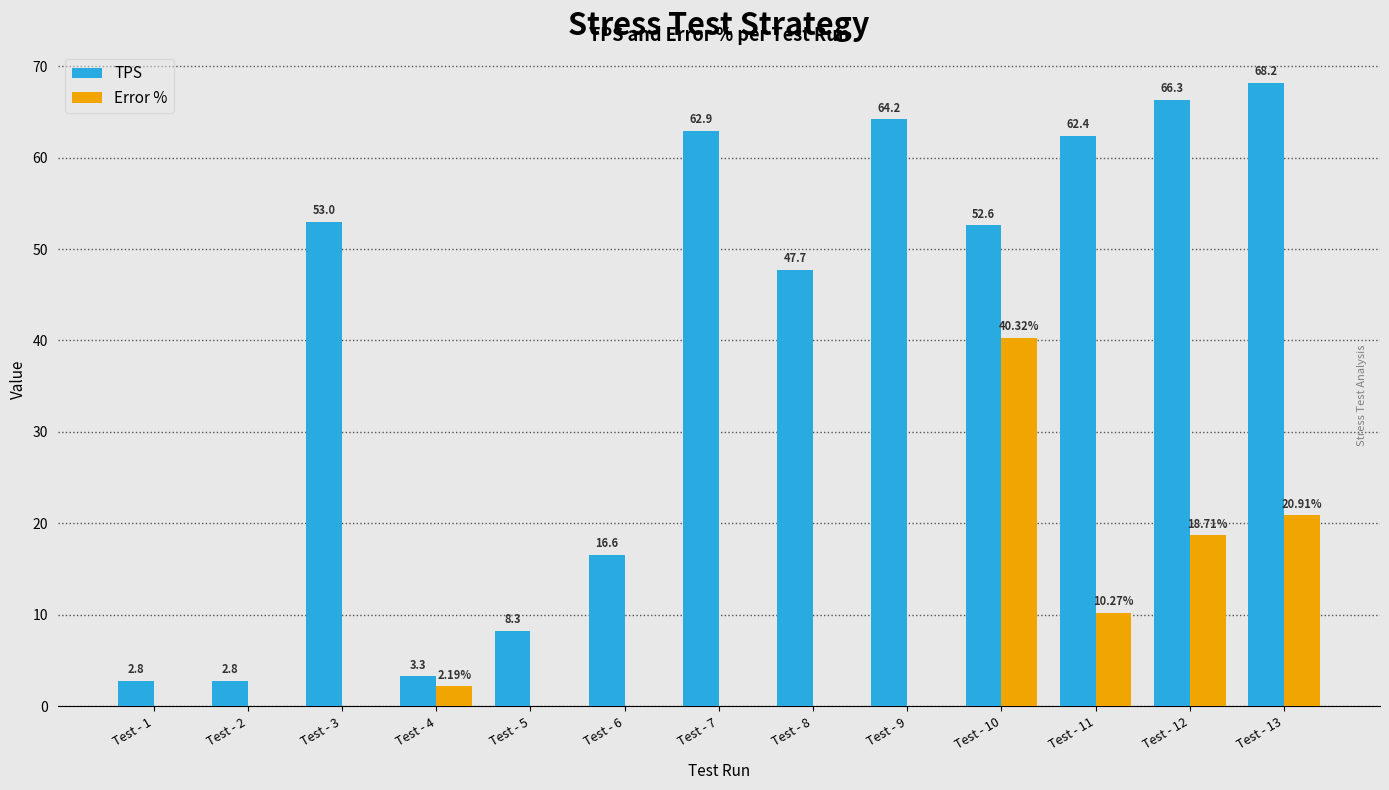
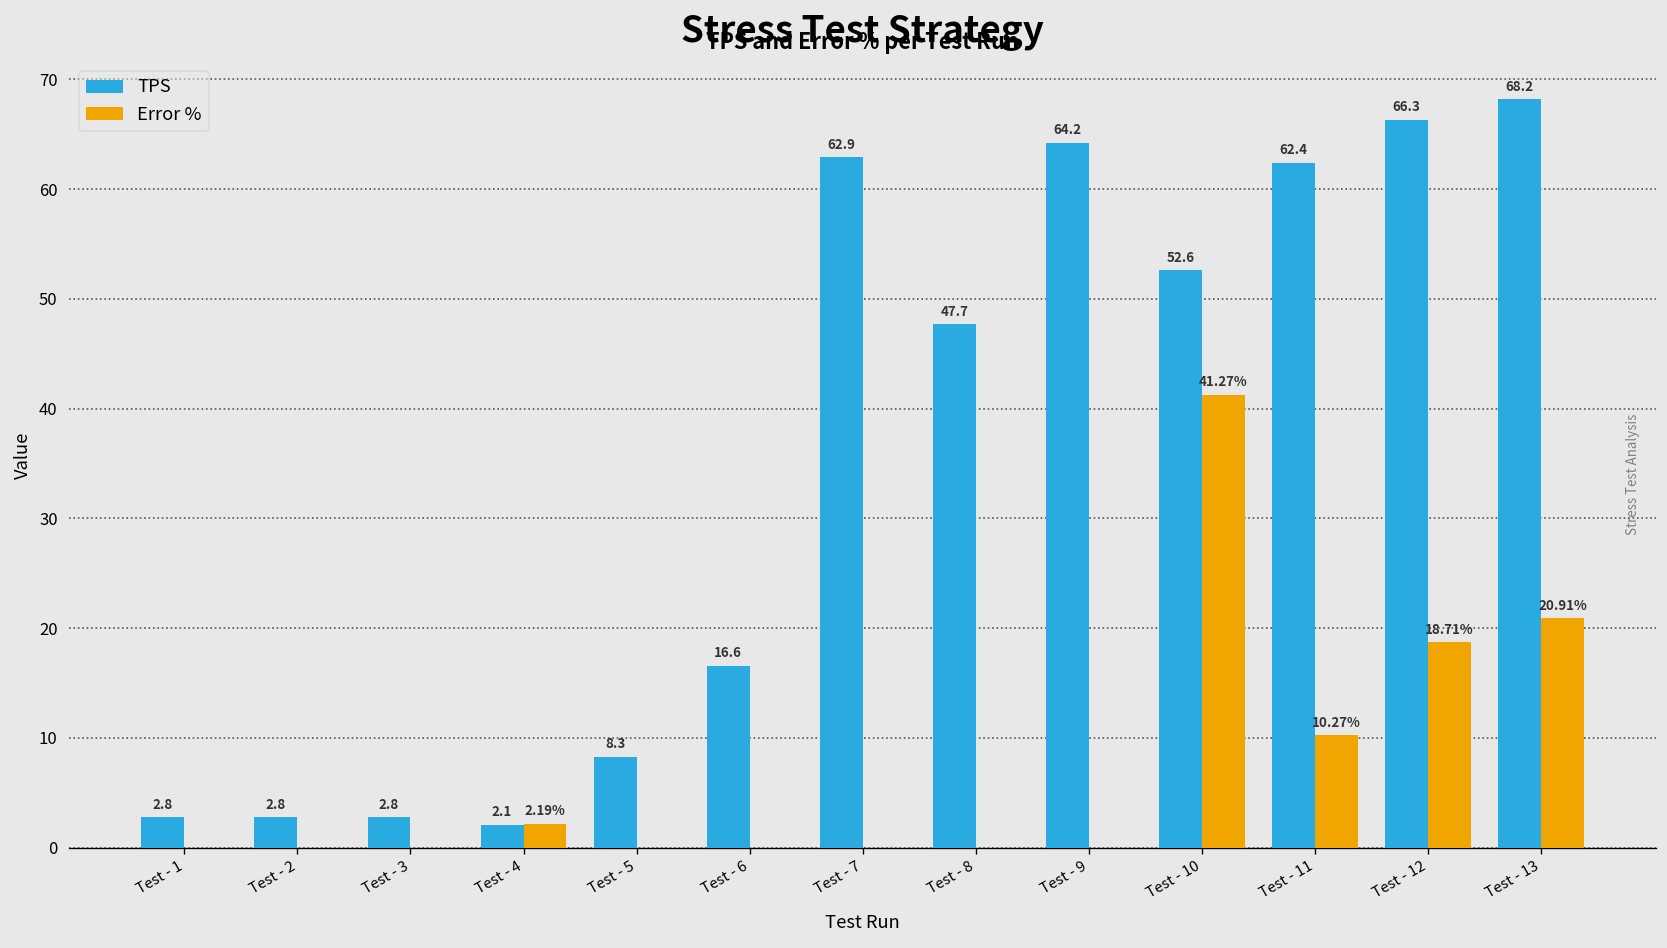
  {
    "TPS": {
      "Test - 1": "2.8",
      "Test - 2": "2.8",
-     "Test - 3": "53.0",
-     "Test - 4": "3.3",
+     "Test - 3": "2.8",
+     "Test - 4": "2.1",
      "Test - 5": "8.3",
      "Test - 6": "16.6",
      "Test - 7": "62.9",
      "Test - 8": "47.7",
      "Test - 9": "64.2",
      "Test - 10": "52.6",
      "Test - 11": "62.4",
      "Test - 12": "66.3",
      "Test - 13": "68.2"
    },
    "Error %": {
      "Test - 4": "2.19%",
-     "Test - 10": "40.32%",
+     "Test - 10": "41.27%",
      "Test - 11": "10.27%",
      "Test - 12": "18.71%",
      "Test - 13": "20.91%"
    }
  }
